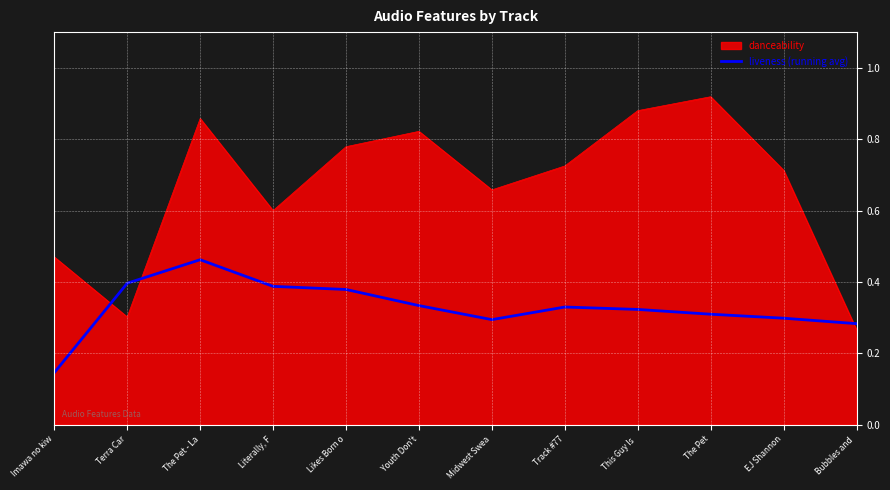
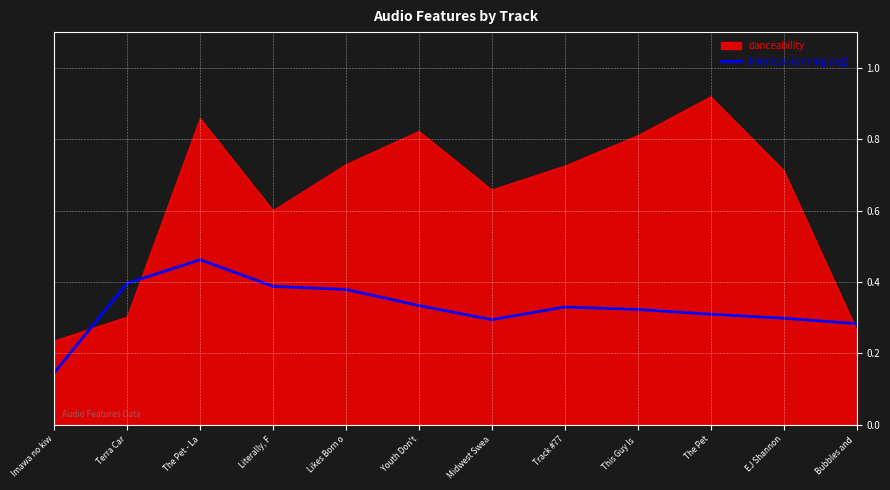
  {
    "danceability": {
-     "Imawa no kiw": 0.47,
+     "Imawa no kiw": 0.24,
      "Terra Car": 0.30,
      "The Pet - La": 0.86,
      "Literally, F": 0.60,
-     "Likes Born o": 0.78,
+     "Likes Born o": 0.73,
      "Youth Don't": 0.82,
      "Midwest Swea": 0.66,
      "Track #77": 0.73,
-     "This Guy Is": 0.88,
+     "This Guy Is": 0.81,
      "The Pet": 0.92,
      "EJ Shannon": 0.71,
      "Bubbles and": 0.27
    },
    "liveness (running avg)": {
      "Imawa no kiw": 0.15,
      "Terra Car": 0.40,
      "The Pet - La": 0.46,
      "Literally, F": 0.39,
      "Likes Born o": 0.38,
      "Youth Don't": 0.33,
      "Midwest Swea": 0.29,
      "Track #77": 0.33,
      "This Guy Is": 0.32,
      "The Pet": 0.31,
      "EJ Shannon": 0.30,
      "Bubbles and": 0.28
    }
  }
